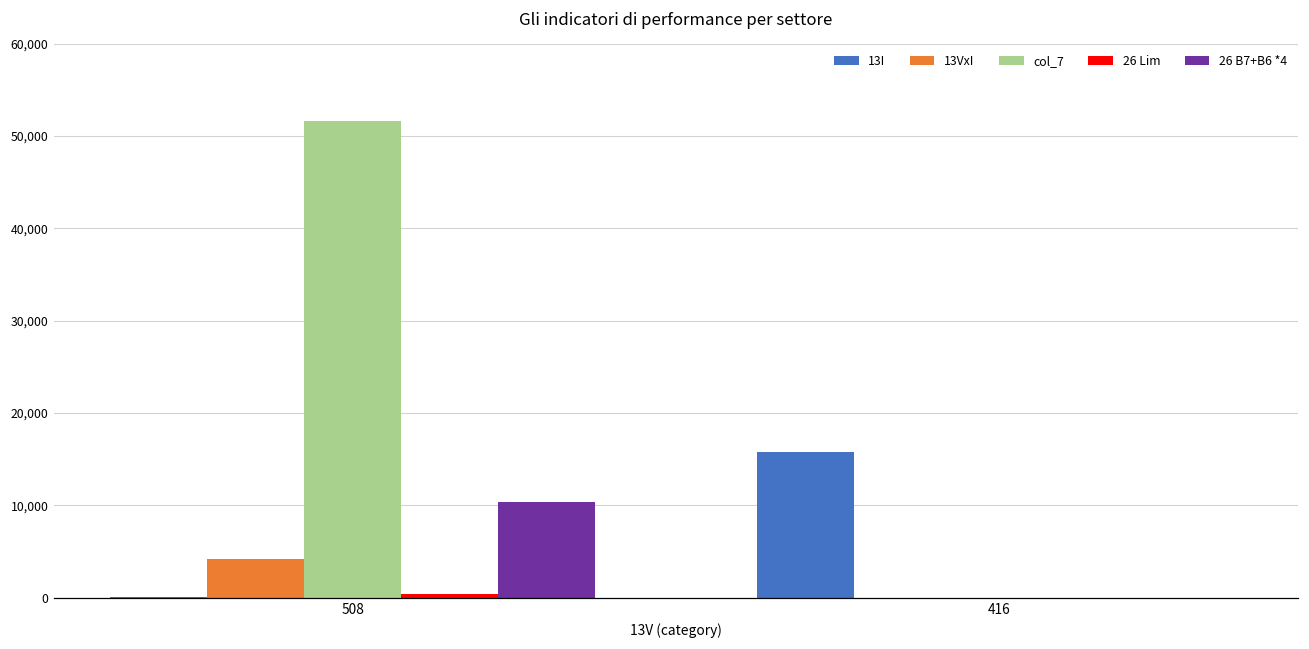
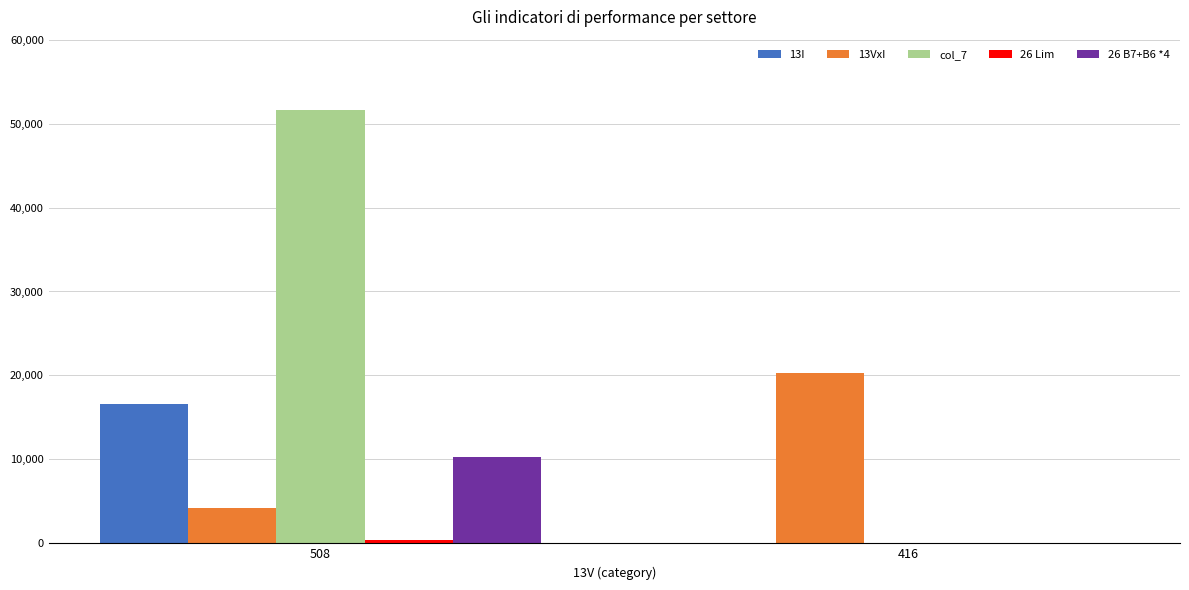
  {
    "13I": {
-     "508": "0",
-     "416": "16,000"
+     "508": "17,000",
+     "416": "0"
    },
    "13VxI": {
      "508": "4,000",
-     "416": "0"
+     "416": "20,000"
    },
    "col_7": {
      "508": "52,000",
      "416": "0"
    },
    "26 Lim": {
      "508": "0",
      "416": "0"
    },
    "26 B7+B6 *4": {
      "508": "10,000",
      "416": "0"
    }
  }
